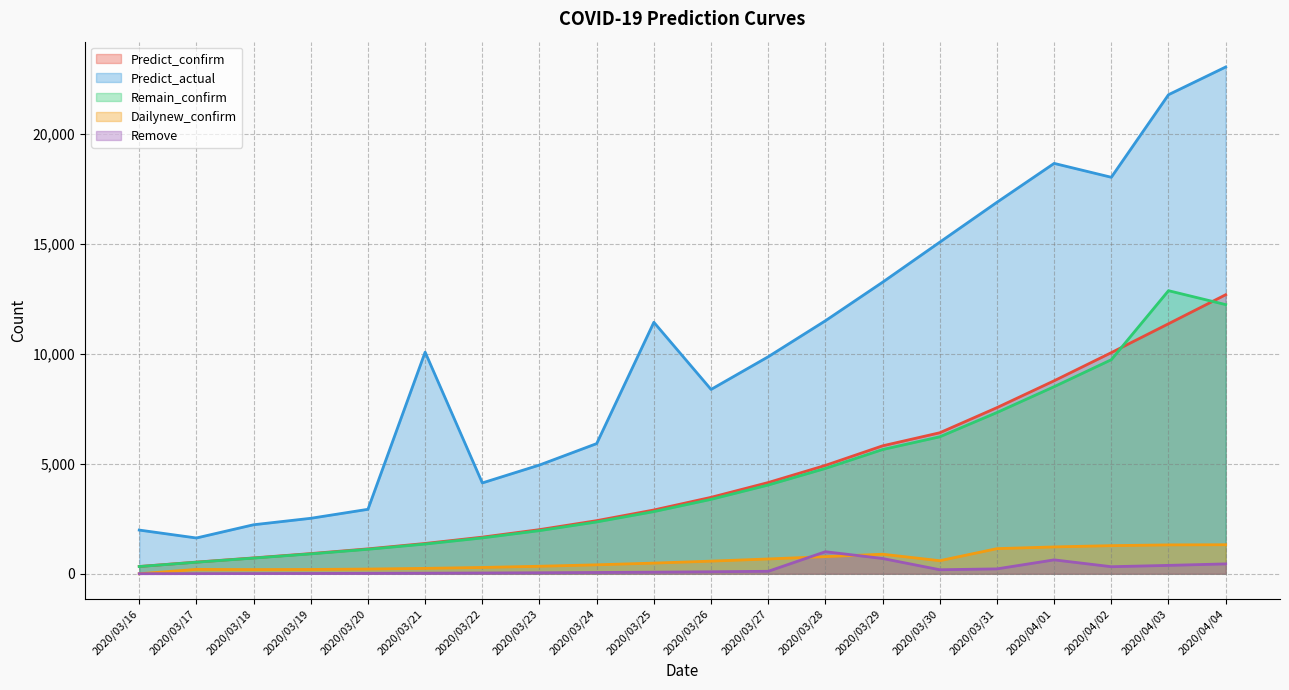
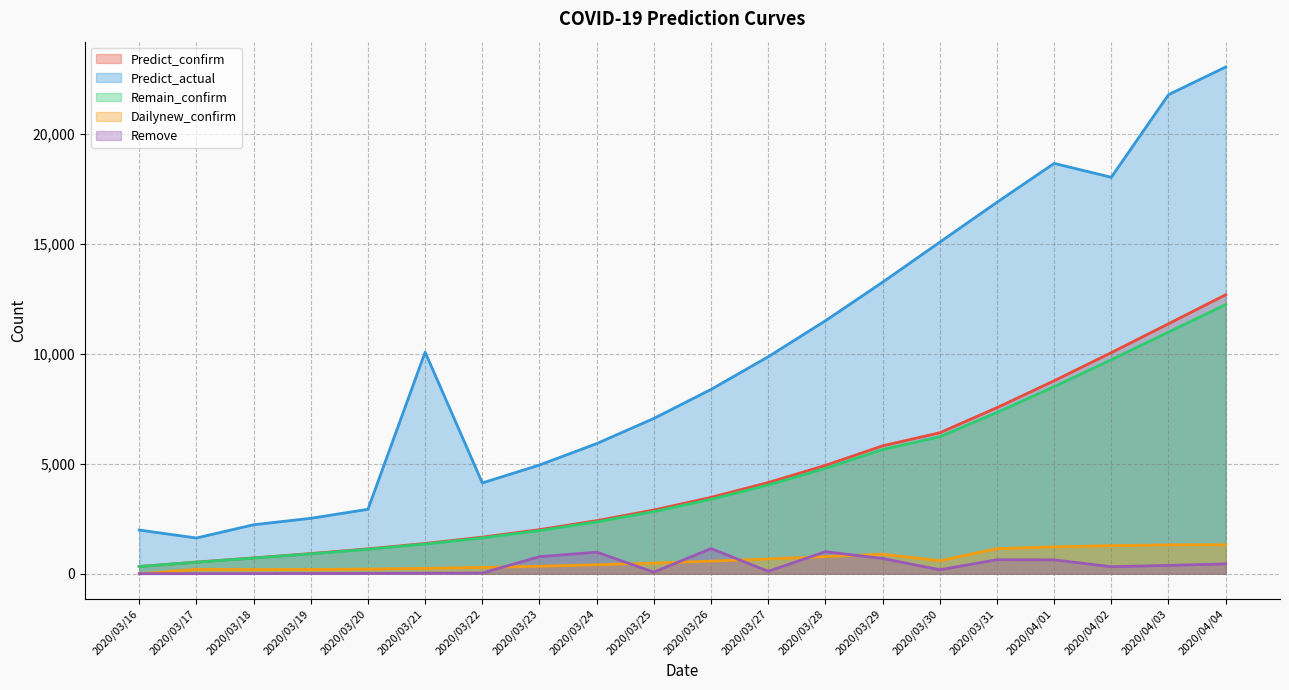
  {
    "Predict_actual": {
      "2020/03/16": "2,000",
      "2020/03/17": "1,600",
      "2020/03/18": "2,200",
      "2020/03/19": "2,500",
      "2020/03/20": "2,900",
      "2020/03/21": "10,100",
      "2020/03/22": "4,100",
      "2020/03/23": "4,900",
      "2020/03/24": "5,900",
-     "2020/03/25": "11,400",
+     "2020/03/25": "7,100",
      "2020/03/26": "8,400",
      "2020/03/27": "9,900",
      "2020/03/28": "11,500",
      "2020/03/29": "13,200",
      "2020/03/30": "15,100",
      "2020/03/31": "16,900",
      "2020/04/01": "18,600",
      "2020/04/02": "18,000",
      "2020/04/03": "21,800",
      "2020/04/04": "23,000"
    },
    "Remain_confirm": {
      "2020/03/28": "4,800",
      "2020/03/29": "5,600",
      "2020/03/30": "6,200",
      "2020/03/31": "7,300",
      "2020/04/01": "8,500",
      "2020/04/02": "9,700",
-     "2020/04/03": "12,900",
+     "2020/04/03": "11,000",
      "2020/04/04": "12,200"
    },
    "Remove": {
      "2020/03/17": "0",
      "2020/03/18": "0",
      "2020/03/19": "0",
      "2020/03/20": "0",
      "2020/03/21": "0",
      "2020/03/22": "0",
-     "2020/03/23": "0",
-     "2020/03/24": "100",
+     "2020/03/23": "800",
+     "2020/03/24": "1,000",
      "2020/03/25": "100",
-     "2020/03/26": "100",
+     "2020/03/26": "1,100",
      "2020/03/27": "100",
      "2020/03/28": "1,000",
      "2020/03/29": "700",
      "2020/03/30": "200",
-     "2020/03/31": "200",
+     "2020/03/31": "600",
      "2020/04/01": "600",
      "2020/04/02": "300",
      "2020/04/03": "400",
      "2020/04/04": "400"
    }
  }
